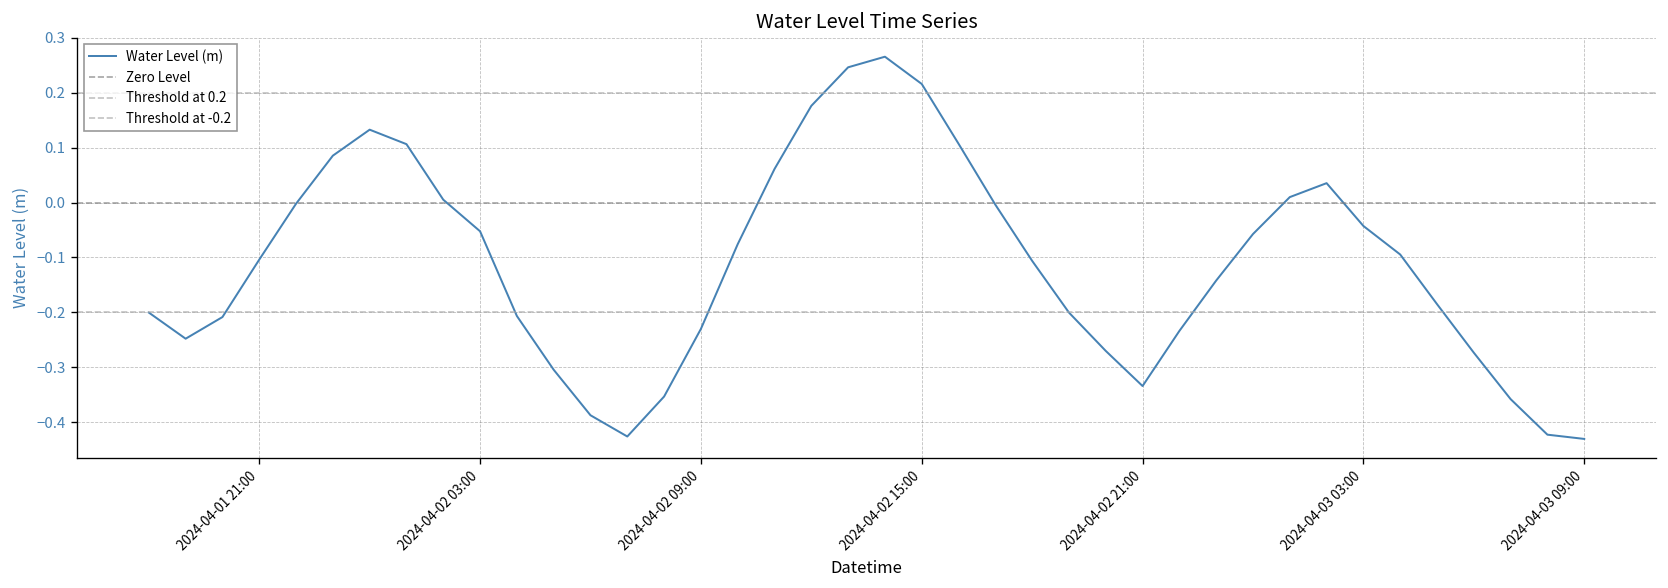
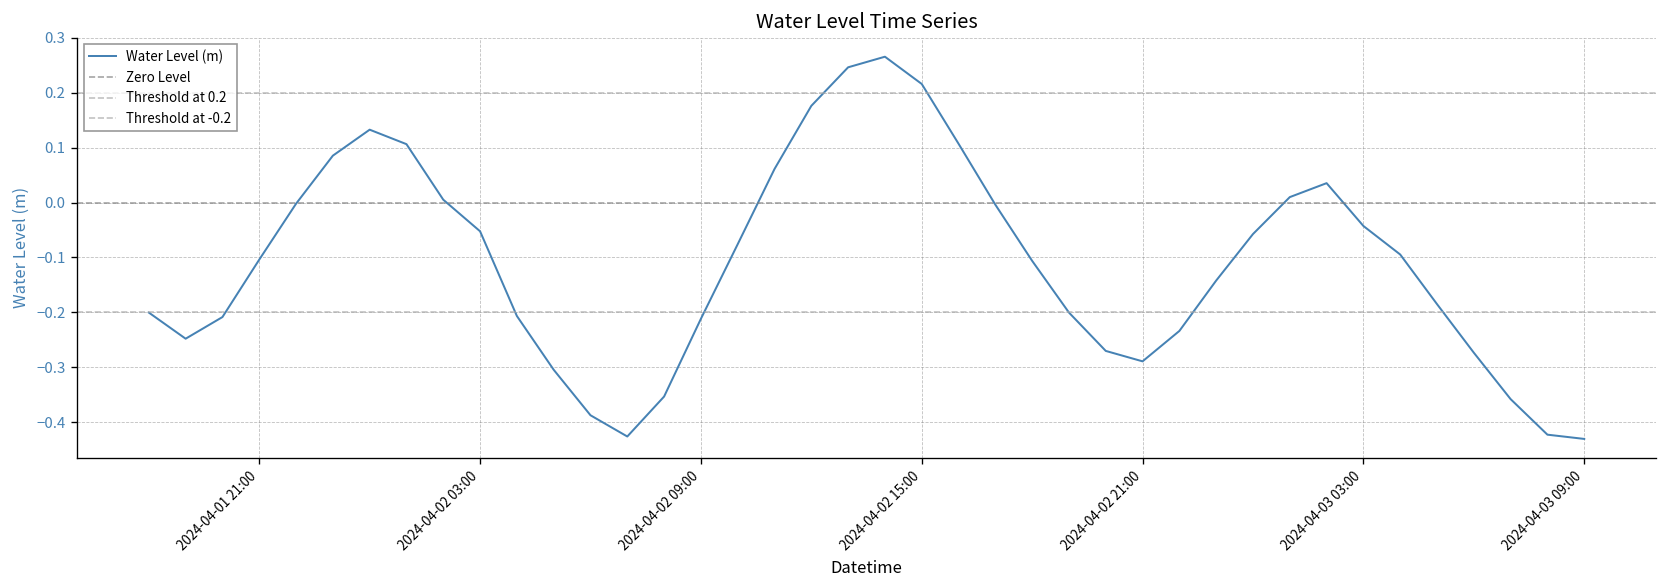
  {
    "2024-04-01 21:00": -0.10,
    "2024-04-02 03:00": -0.05,
-   "2024-04-02 09:00": -0.23,
+   "2024-04-02 09:00": -0.21,
    "2024-04-02 15:00": 0.22,
-   "2024-04-02 21:00": -0.33,
+   "2024-04-02 21:00": -0.29,
    "2024-04-03 03:00": -0.04,
    "2024-04-03 09:00": -0.43
  }
